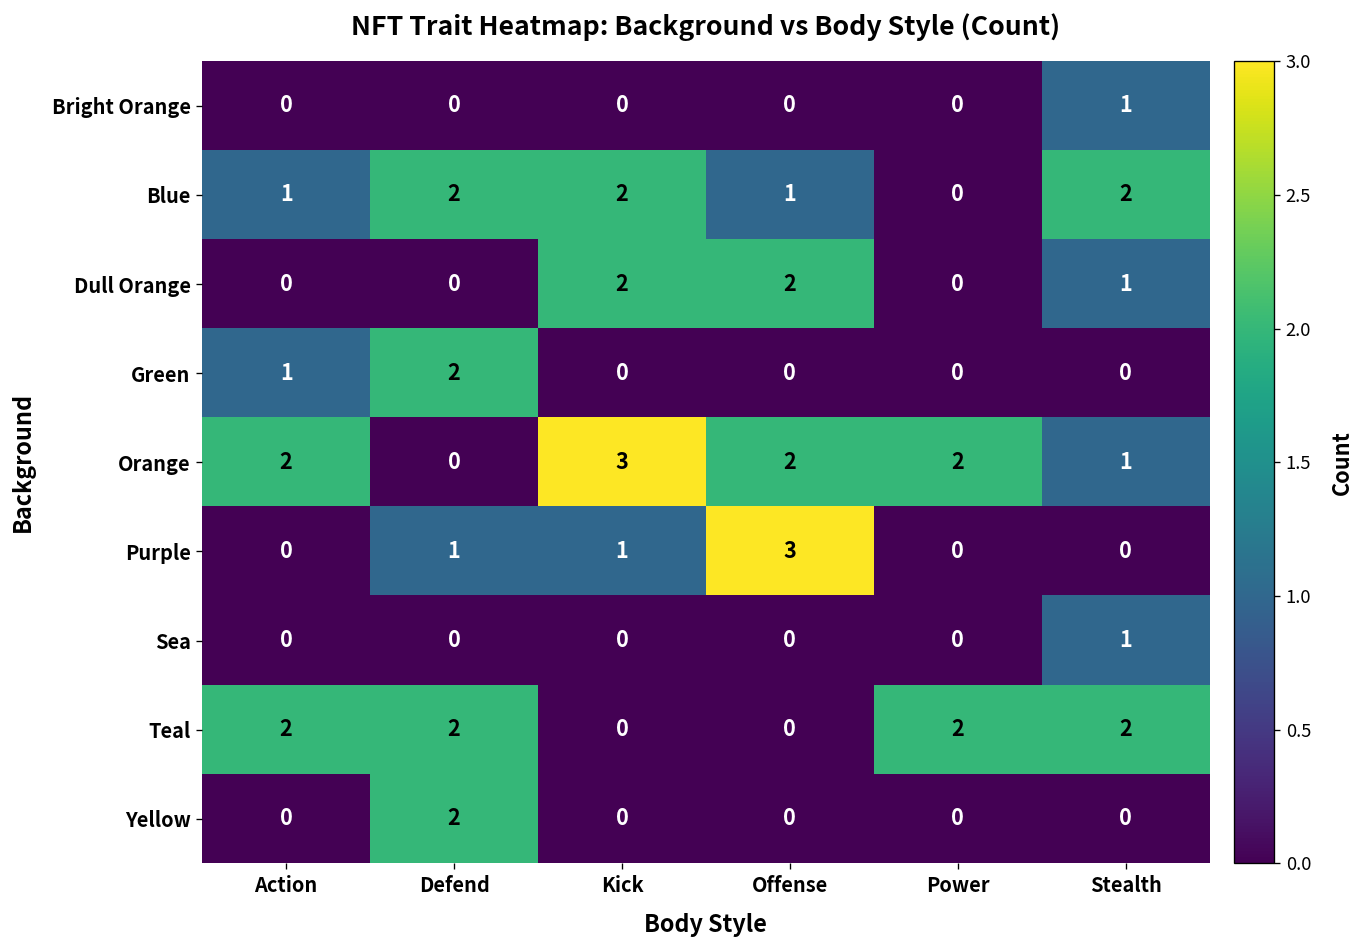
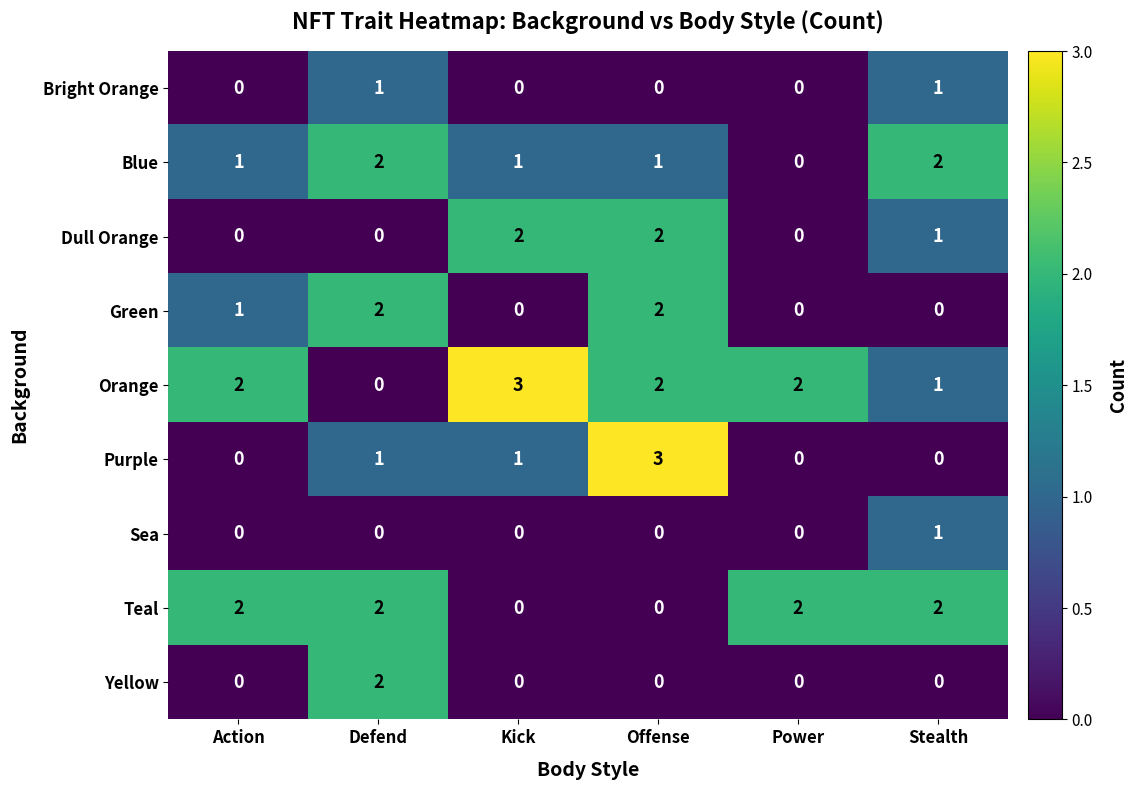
  {
    "Bright Orange": {
      "Action": 0,
-     "Defend": 0,
+     "Defend": 1,
      "Kick": 0,
      "Offense": 0,
      "Power": 0,
      "Stealth": 1
    },
    "Blue": {
      "Action": 1,
      "Defend": 2,
-     "Kick": 2,
+     "Kick": 1,
      "Offense": 1,
      "Power": 0,
      "Stealth": 2
    },
    "Dull Orange": {
      "Action": 0,
      "Defend": 0,
      "Kick": 2,
      "Offense": 2,
      "Power": 0,
      "Stealth": 1
    },
    "Green": {
      "Action": 1,
      "Defend": 2,
      "Kick": 0,
-     "Offense": 0,
+     "Offense": 2,
      "Power": 0,
      "Stealth": 0
    },
    "Orange": {
      "Action": 2,
      "Defend": 0,
      "Kick": 3,
      "Offense": 2,
      "Power": 2,
      "Stealth": 1
    },
    "Purple": {
      "Action": 0,
      "Defend": 1,
      "Kick": 1,
      "Offense": 3,
      "Power": 0,
      "Stealth": 0
    },
    "Sea": {
      "Action": 0,
      "Defend": 0,
      "Kick": 0,
      "Offense": 0,
      "Power": 0,
      "Stealth": 1
    },
    "Teal": {
      "Action": 2,
      "Defend": 2,
      "Kick": 0,
      "Offense": 0,
      "Power": 2,
      "Stealth": 2
    },
    "Yellow": {
      "Action": 0,
      "Defend": 2,
      "Kick": 0,
      "Offense": 0,
      "Power": 0,
      "Stealth": 0
    }
  }
